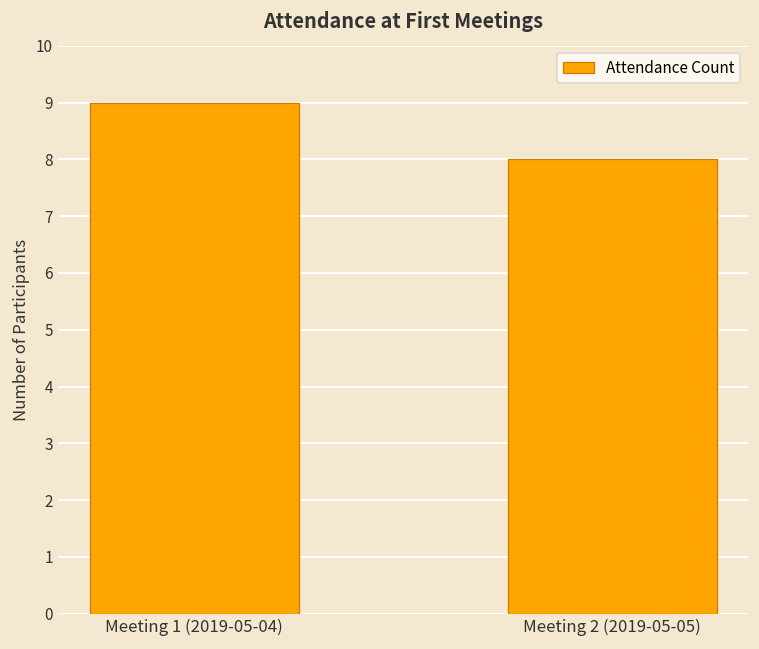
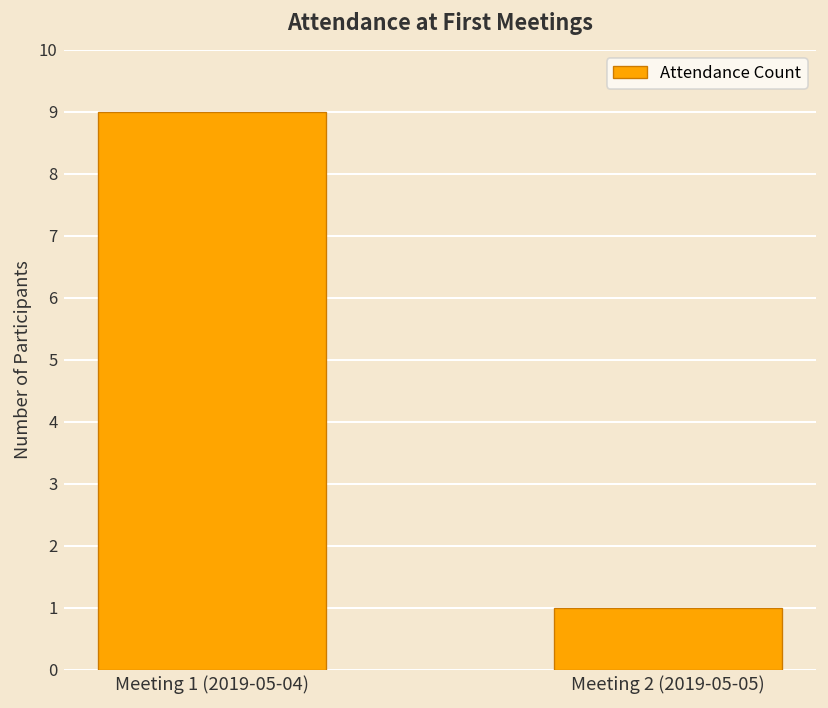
  {
    "Meeting 1 (2019-05-04)": 9,
-   "Meeting 2 (2019-05-05)": 8
+   "Meeting 2 (2019-05-05)": 1
  }
